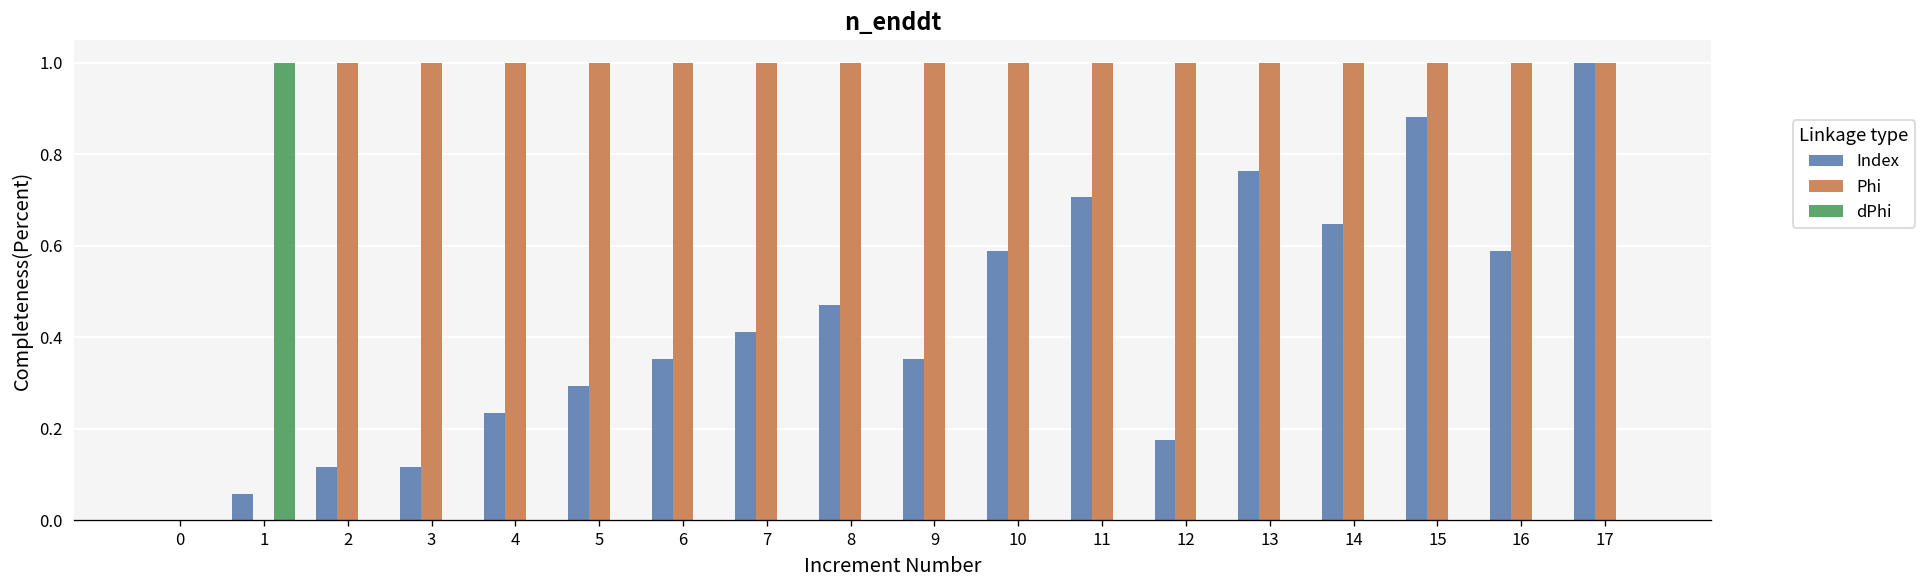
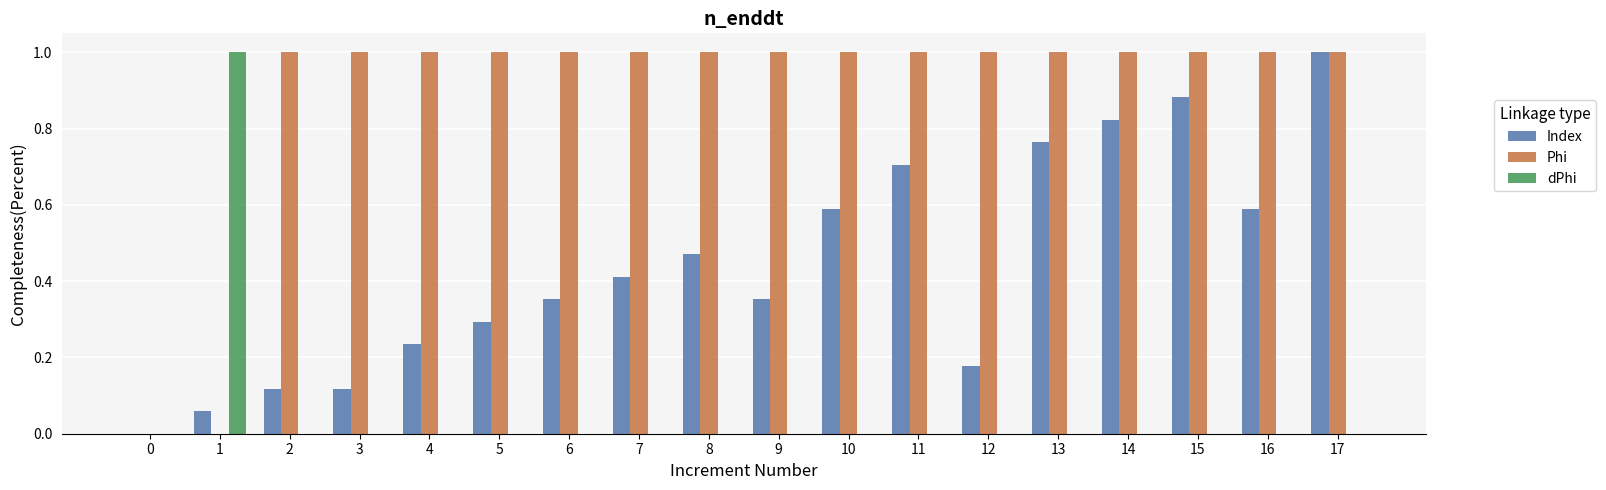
  {
    "Index": {
      "0": 0.00,
      "1": 0.06,
      "2": 0.12,
      "3": 0.12,
      "4": 0.24,
      "5": 0.29,
      "6": 0.35,
      "7": 0.41,
      "8": 0.47,
      "9": 0.35,
      "10": 0.59,
      "11": 0.71,
      "12": 0.18,
      "13": 0.76,
-     "14": 0.65,
+     "14": 0.82,
      "15": 0.88,
      "16": 0.59,
      "17": 1.00
    },
    "Phi": {
      "0": 0.00,
      "1": 0.00,
      "2": 1.00,
      "3": 1.00,
      "4": 1.00,
      "5": 1.00,
      "6": 1.00,
      "7": 1.00,
      "8": 1.00,
      "9": 1.00,
      "10": 1.00,
      "11": 1.00,
      "12": 1.00,
      "13": 1.00,
      "14": 1.00,
      "15": 1.00,
      "16": 1.00,
      "17": 1.00
    },
    "dPhi": {
      "0": 0.00,
      "1": 1.00,
      "3": 0.00,
      "4": 0.00,
      "5": 0.00,
      "6": 0.00,
      "7": 0.00,
      "8": 0.00,
      "9": 0.00,
      "10": 0.00,
      "11": 0.00,
      "12": 0.00,
      "13": 0.00,
      "14": 0.00,
      "15": 0.00,
      "16": 0.00,
      "17": 0.00
    }
  }
